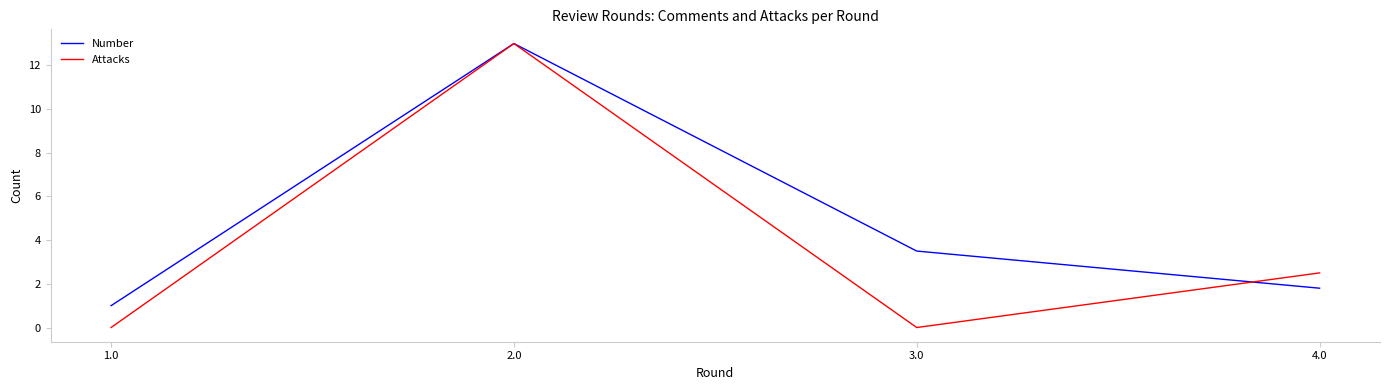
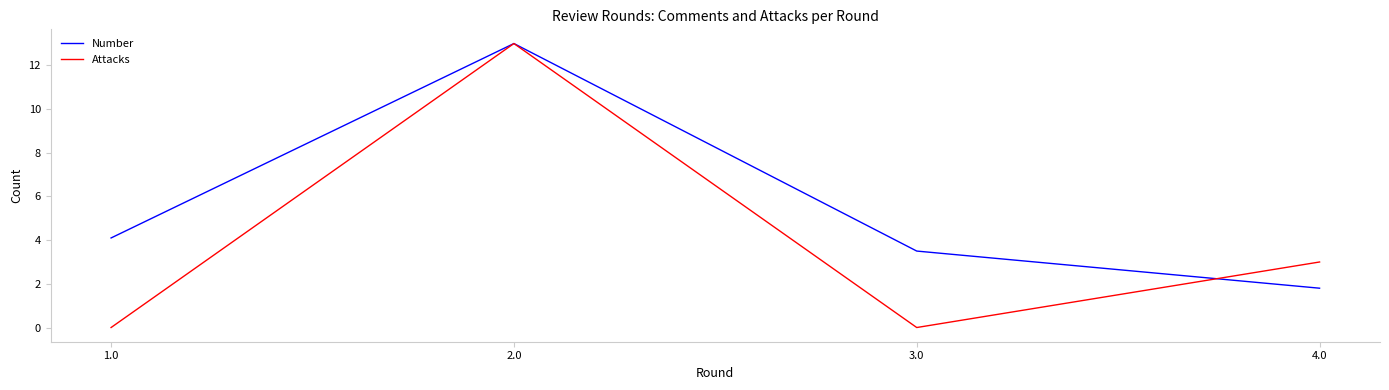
  {
    "Number": {
-     "1.0": 1.0,
+     "1.0": 4.1,
      "3.0": 3.5,
      "4.0": 1.8
    },
    "Attacks": {
      "1.0": 0.0,
      "3.0": 0.0,
-     "4.0": 2.5
+     "4.0": 3.0
    }
  }
